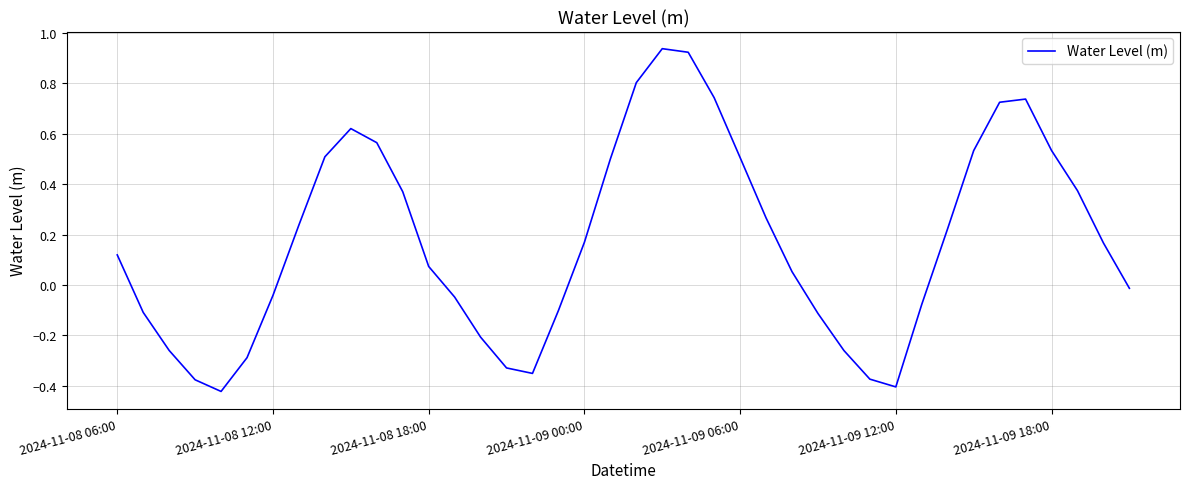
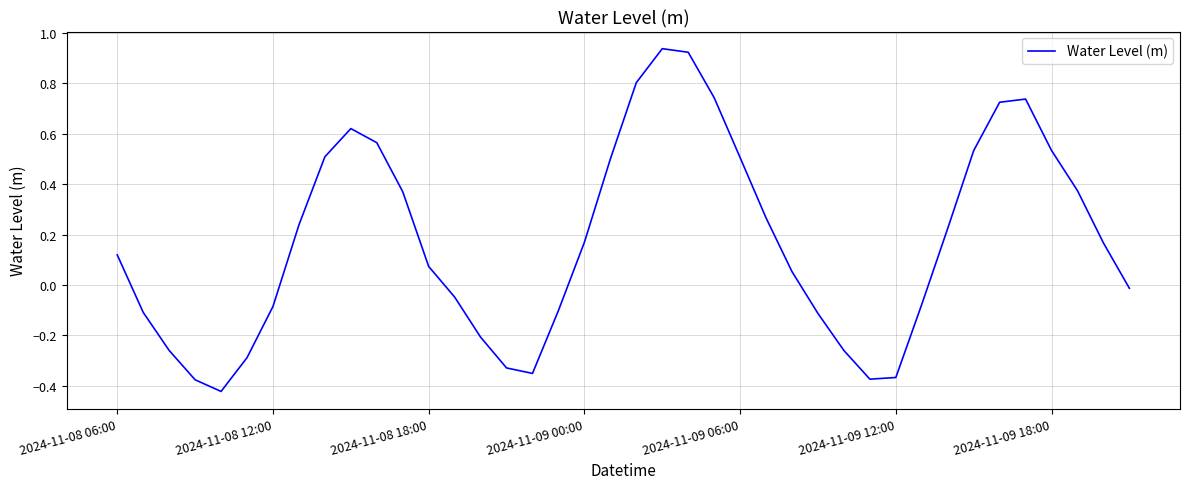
  {
    "2024-11-08 06:00": 0.12,
-   "2024-11-08 12:00": -0.04,
+   "2024-11-08 12:00": -0.08,
    "2024-11-08 18:00": 0.07,
    "2024-11-09 00:00": 0.17,
    "2024-11-09 06:00": 0.51,
-   "2024-11-09 12:00": -0.40,
+   "2024-11-09 12:00": -0.37,
    "2024-11-09 18:00": 0.53
  }
